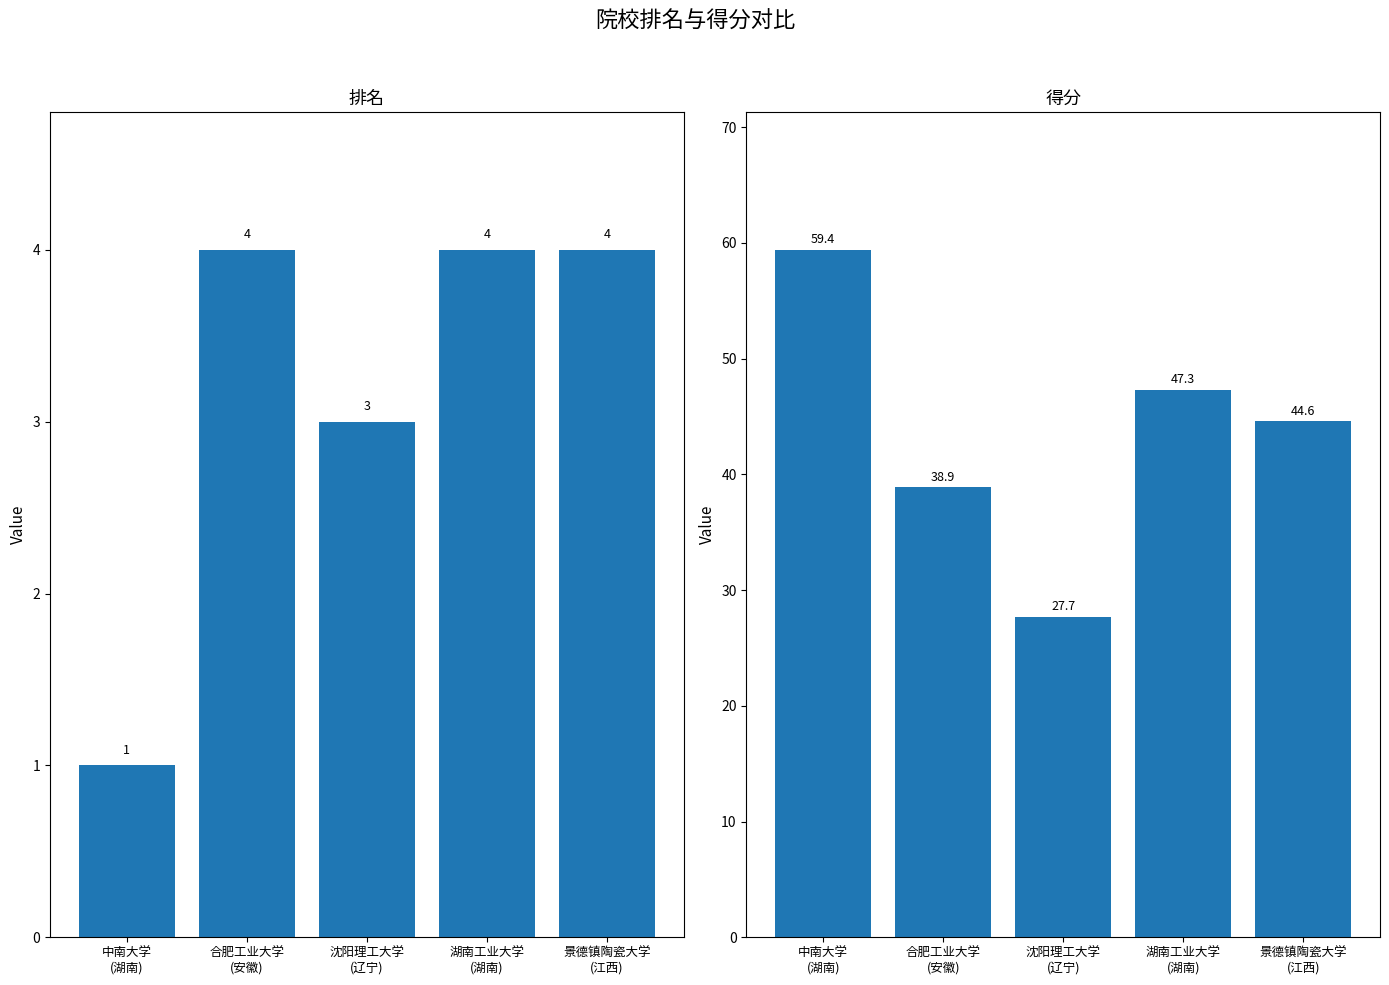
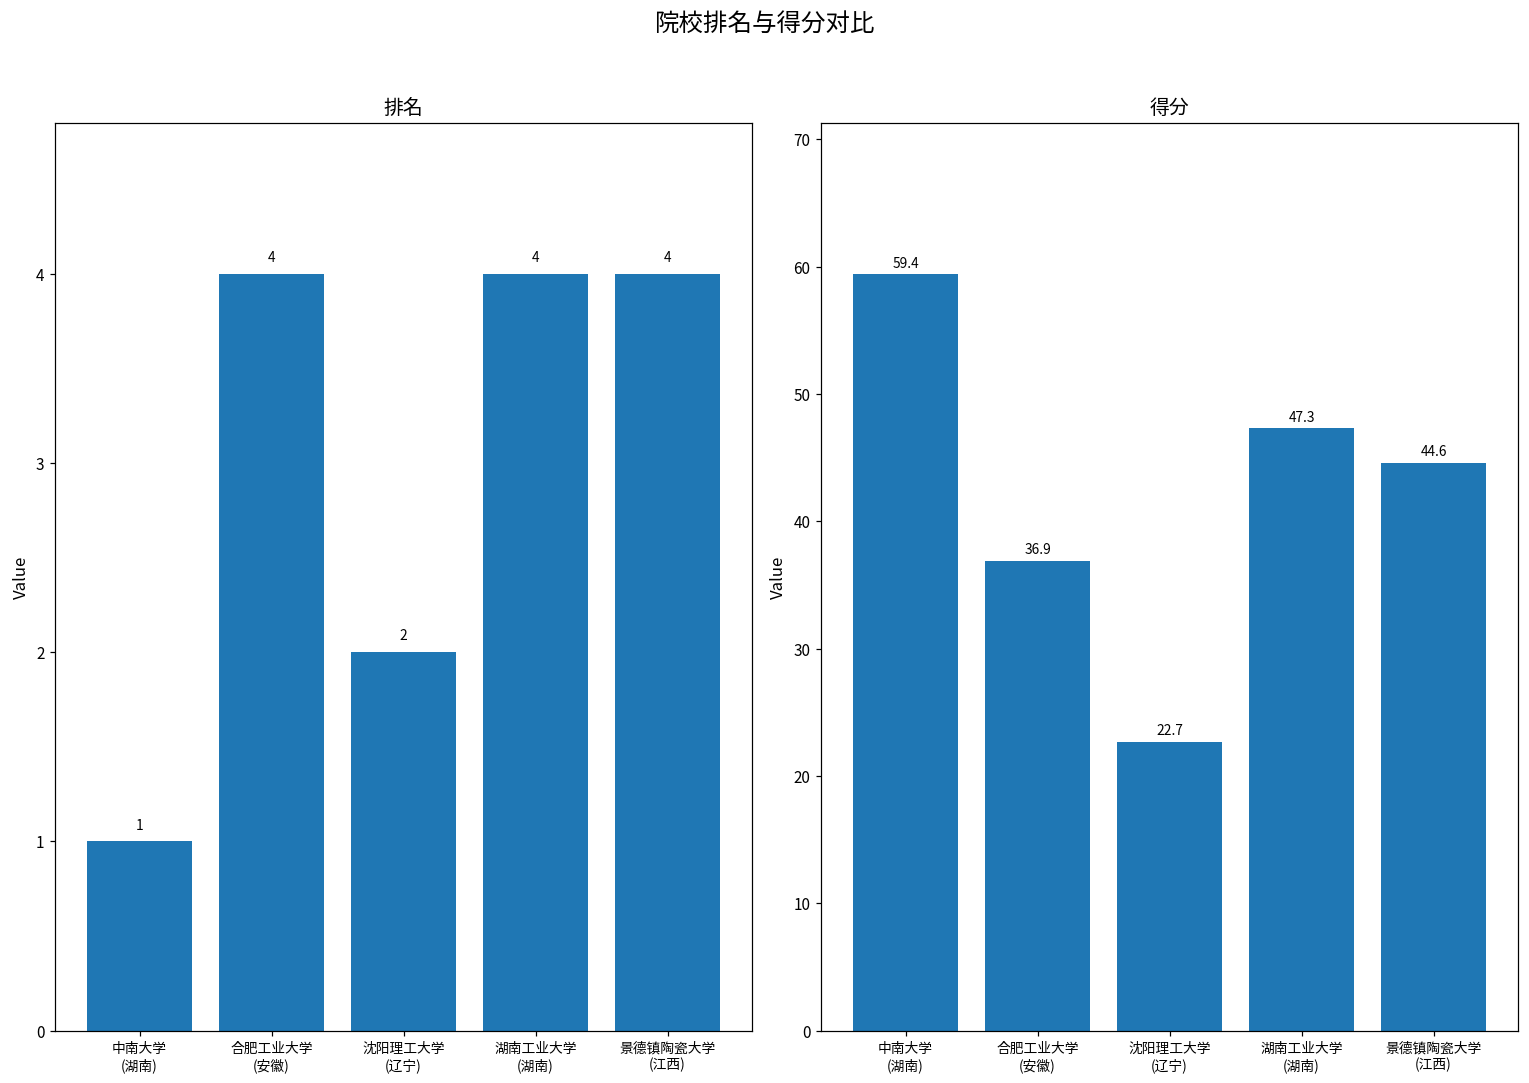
  {
    "排名": {
      "中南大学 (湖南)": 1,
      "合肥工业大学 (安徽)": 4,
-     "沈阳理工大学 (辽宁)": 3,
+     "沈阳理工大学 (辽宁)": 2,
      "湖南工业大学 (湖南)": 4,
      "景德镇陶瓷大学 (江西)": 4
    },
    "得分": {
      "中南大学 (湖南)": 59.4,
-     "合肥工业大学 (安徽)": 38.9,
-     "沈阳理工大学 (辽宁)": 27.7,
+     "合肥工业大学 (安徽)": 36.9,
+     "沈阳理工大学 (辽宁)": 22.7,
      "湖南工业大学 (湖南)": 47.3,
      "景德镇陶瓷大学 (江西)": 44.6
    }
  }
